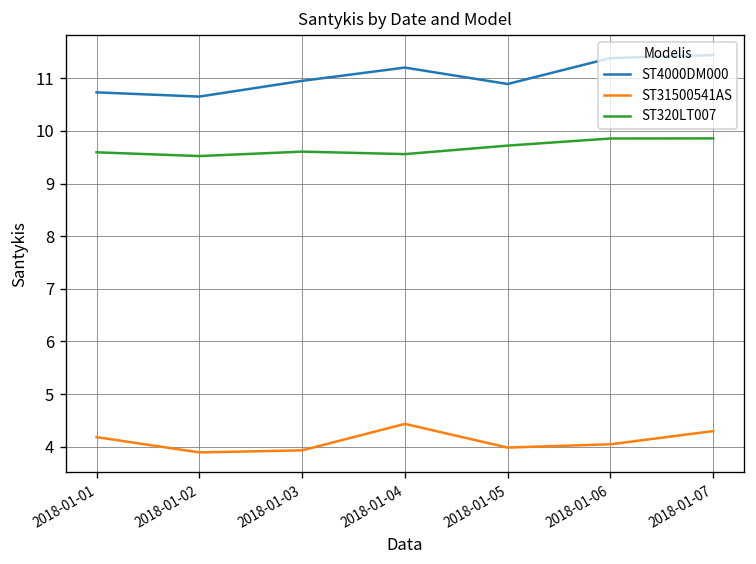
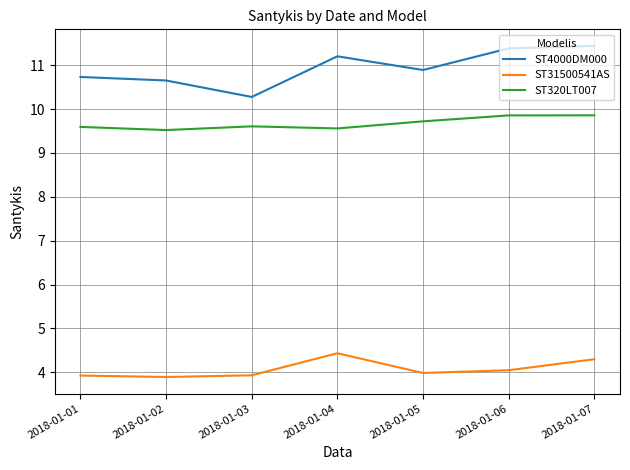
  {
    "ST4000DM000": {
      "2018-01-01": 10.7,
      "2018-01-02": 10.7,
-     "2018-01-03": 11.0,
+     "2018-01-03": 10.3,
      "2018-01-04": 11.2,
      "2018-01-05": 10.9
    },
    "ST31500541AS": {
-     "2018-01-01": 4.2,
+     "2018-01-01": 3.9,
      "2018-01-02": 3.9,
      "2018-01-03": 3.9,
      "2018-01-04": 4.4,
      "2018-01-05": 4.0,
      "2018-01-06": 4.0,
      "2018-01-07": 4.3
    },
    "ST320LT007": {
      "2018-01-01": 9.6,
      "2018-01-02": 9.5,
      "2018-01-03": 9.6,
      "2018-01-04": 9.6,
      "2018-01-05": 9.7,
      "2018-01-06": 9.9,
      "2018-01-07": 9.9
    }
  }
